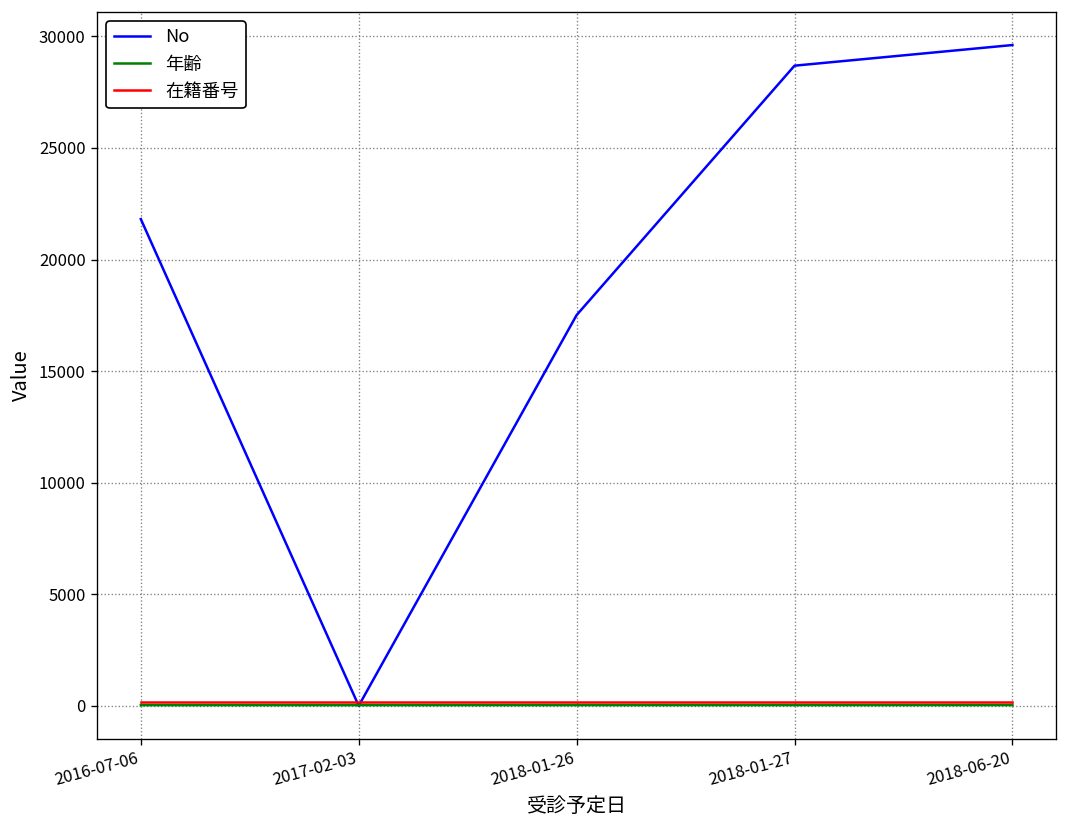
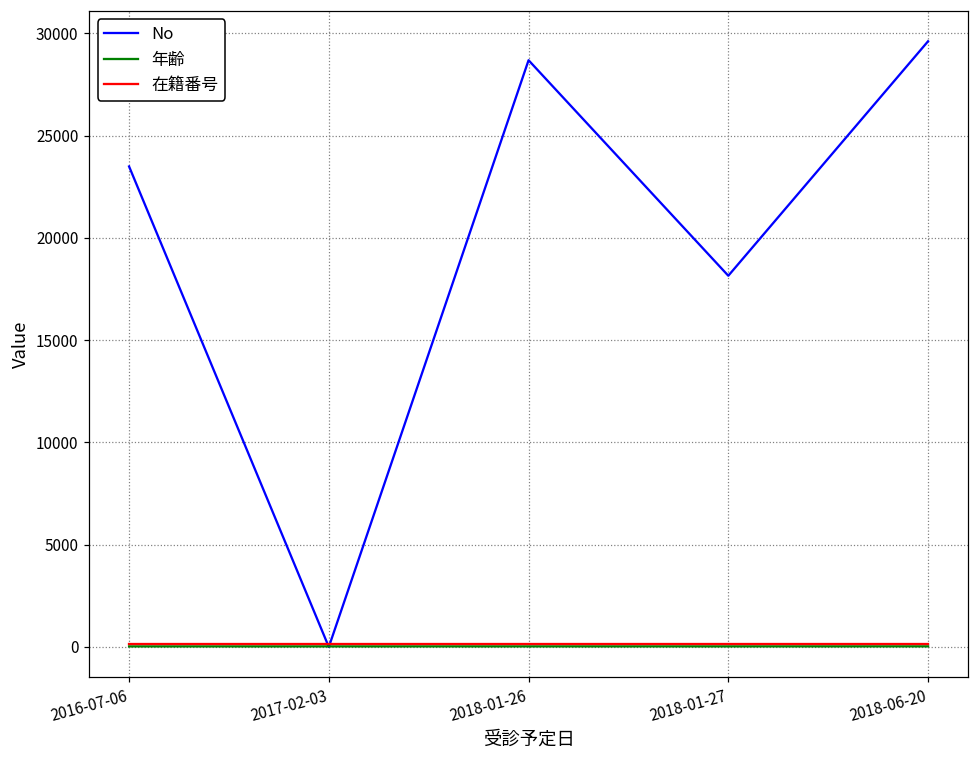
  {
    "No": {
-     "2016-07-06": 21800,
-     "2018-01-26": 17500,
-     "2018-01-27": 28700,
+     "2016-07-06": 23500,
+     "2018-01-26": 28700,
+     "2018-01-27": 18200,
      "2018-06-20": 29600
    }
  }
